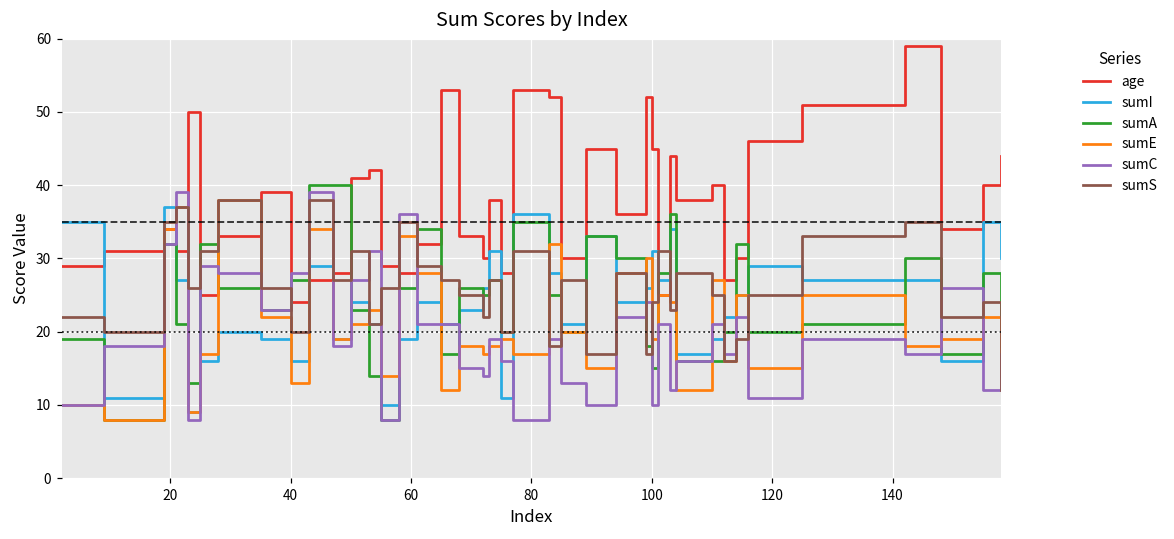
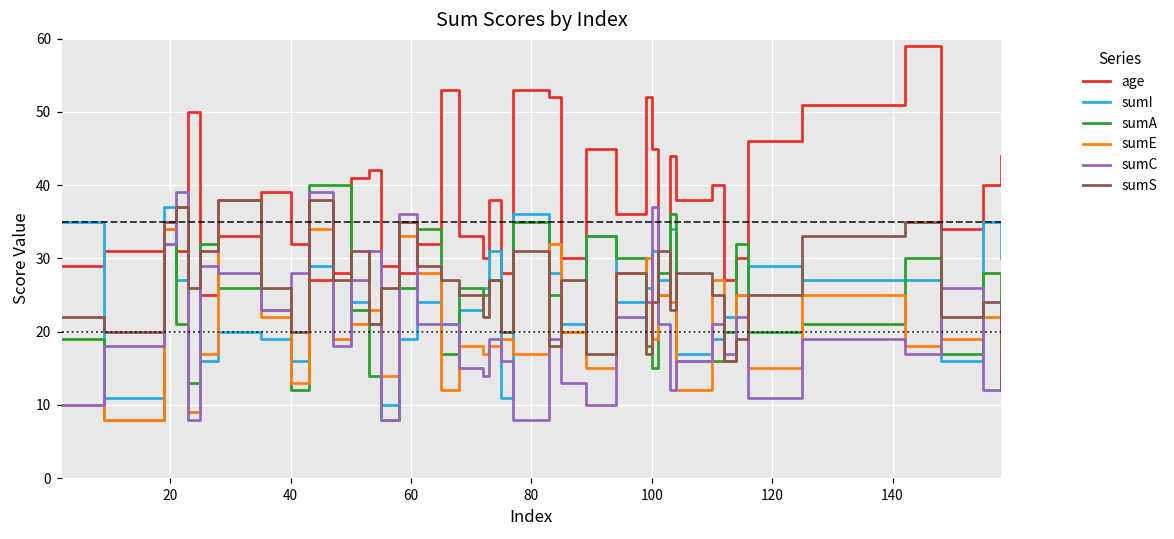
  {
    "age": {
-     "40": 24,
+     "40": 32,
      "100": 45
    },
    "sumI": {
      "40": 16,
      "100": 31
    },
    "sumA": {
-     "40": 27,
+     "40": 12,
      "100": 15
    },
    "sumE": {
      "40": 13,
      "100": 19
    },
    "sumC": {
      "40": 28,
-     "100": 10
+     "100": 37
    },
    "sumS": {
      "40": 20,
      "100": 24
    }
  }
